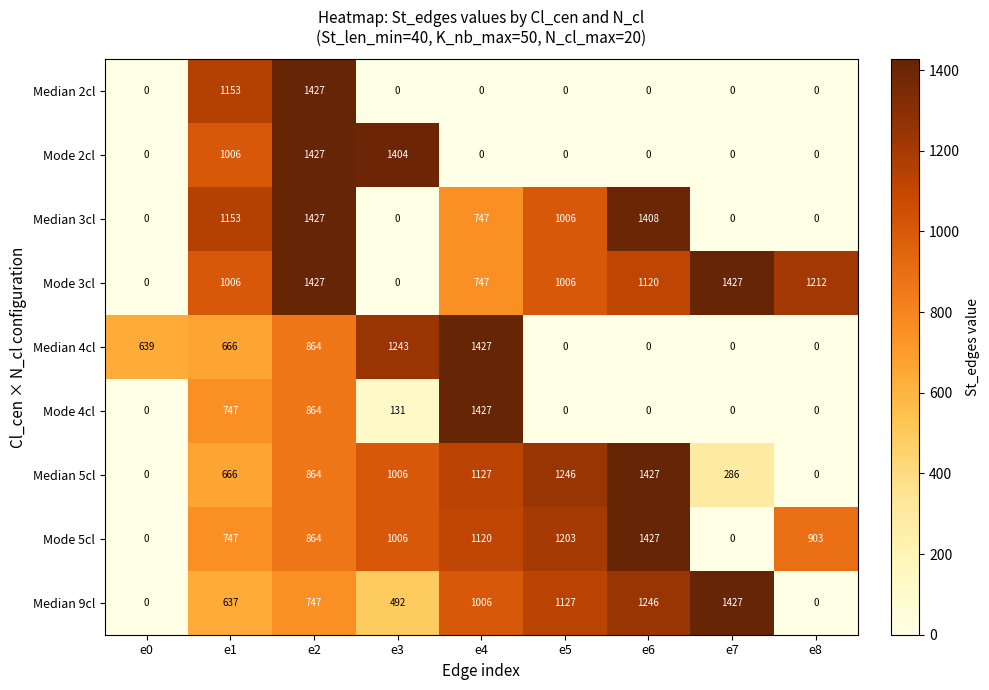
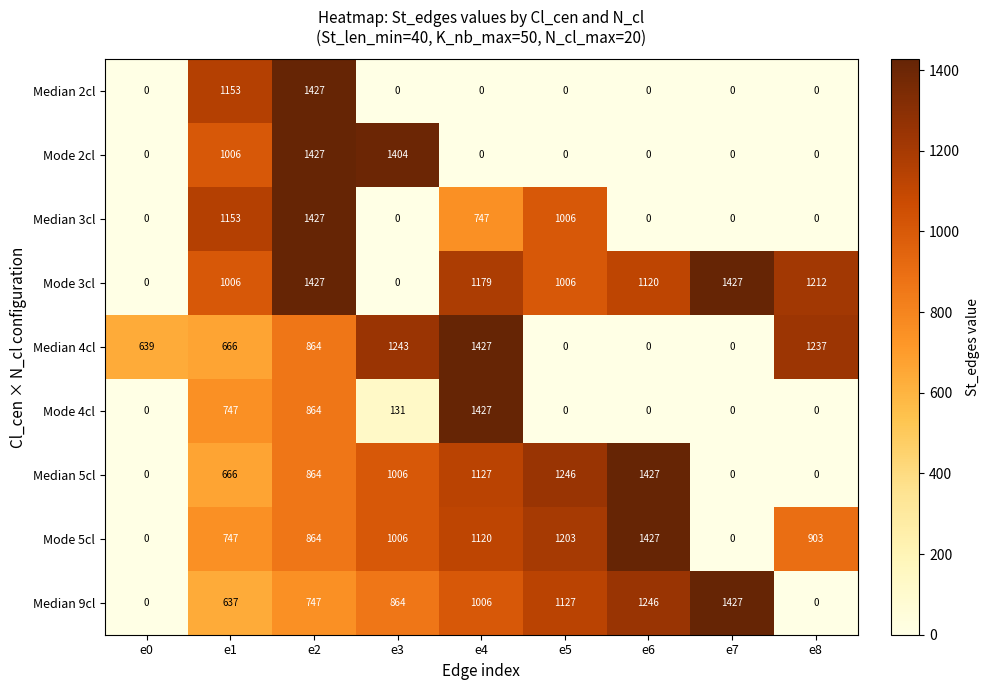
  {
    "Median 2cl": {
      "e0": 0,
      "e1": 1153,
      "e2": 1427,
      "e3": 0,
      "e4": 0,
      "e5": 0,
      "e6": 0,
      "e7": 0,
      "e8": 0
    },
    "Mode 2cl": {
      "e0": 0,
      "e1": 1006,
      "e2": 1427,
      "e3": 1404,
      "e4": 0,
      "e5": 0,
      "e6": 0,
      "e7": 0,
      "e8": 0
    },
    "Median 3cl": {
      "e0": 0,
      "e1": 1153,
      "e2": 1427,
      "e3": 0,
      "e4": 747,
      "e5": 1006,
-     "e6": 1408,
+     "e6": 0,
      "e7": 0,
      "e8": 0
    },
    "Mode 3cl": {
      "e0": 0,
      "e1": 1006,
      "e2": 1427,
      "e3": 0,
-     "e4": 747,
+     "e4": 1179,
      "e5": 1006,
      "e6": 1120,
      "e7": 1427,
      "e8": 1212
    },
    "Median 4cl": {
      "e0": 639,
      "e1": 666,
      "e2": 864,
      "e3": 1243,
      "e4": 1427,
      "e5": 0,
      "e6": 0,
      "e7": 0,
-     "e8": 0
+     "e8": 1237
    },
    "Mode 4cl": {
      "e0": 0,
      "e1": 747,
      "e2": 864,
      "e3": 131,
      "e4": 1427,
      "e5": 0,
      "e6": 0,
      "e7": 0,
      "e8": 0
    },
    "Median 5cl": {
      "e0": 0,
      "e1": 666,
      "e2": 864,
      "e3": 1006,
      "e4": 1127,
      "e5": 1246,
      "e6": 1427,
-     "e7": 286,
+     "e7": 0,
      "e8": 0
    },
    "Mode 5cl": {
      "e0": 0,
      "e1": 747,
      "e2": 864,
      "e3": 1006,
      "e4": 1120,
      "e5": 1203,
      "e6": 1427,
      "e7": 0,
      "e8": 903
    },
    "Median 9cl": {
      "e0": 0,
      "e1": 637,
      "e2": 747,
-     "e3": 492,
+     "e3": 864,
      "e4": 1006,
      "e5": 1127,
      "e6": 1246,
      "e7": 1427,
      "e8": 0
    }
  }
